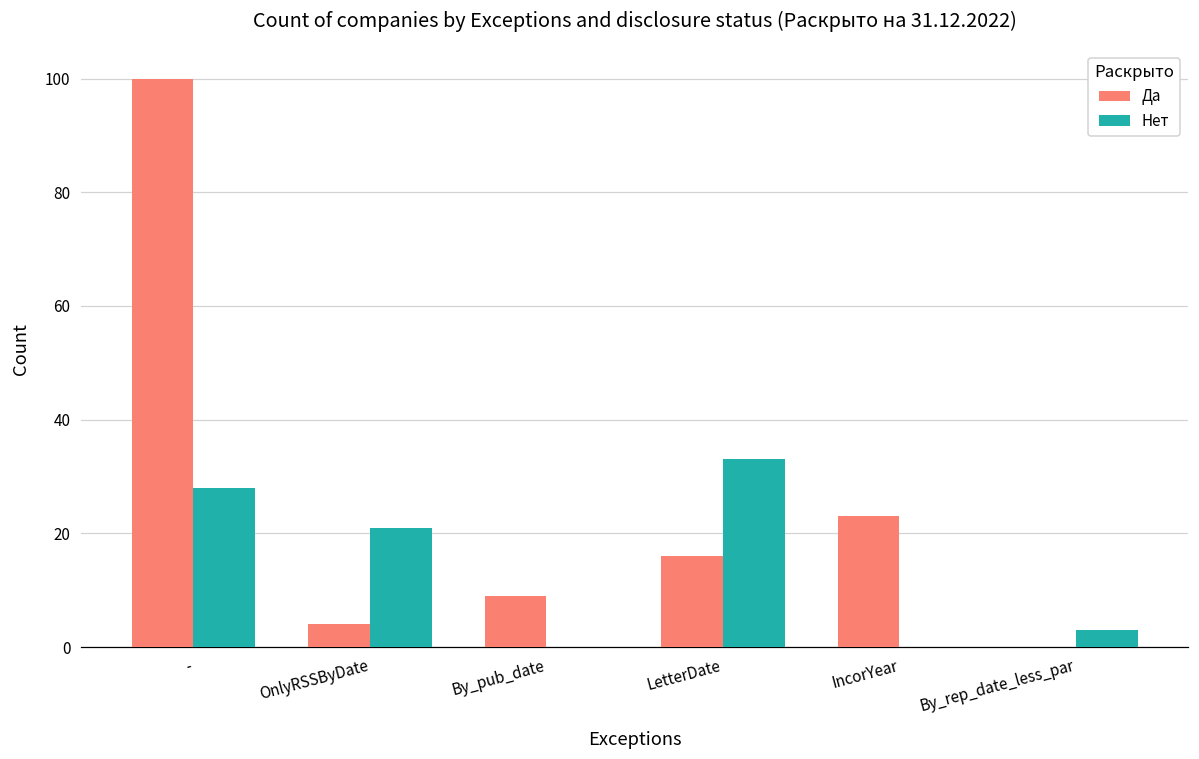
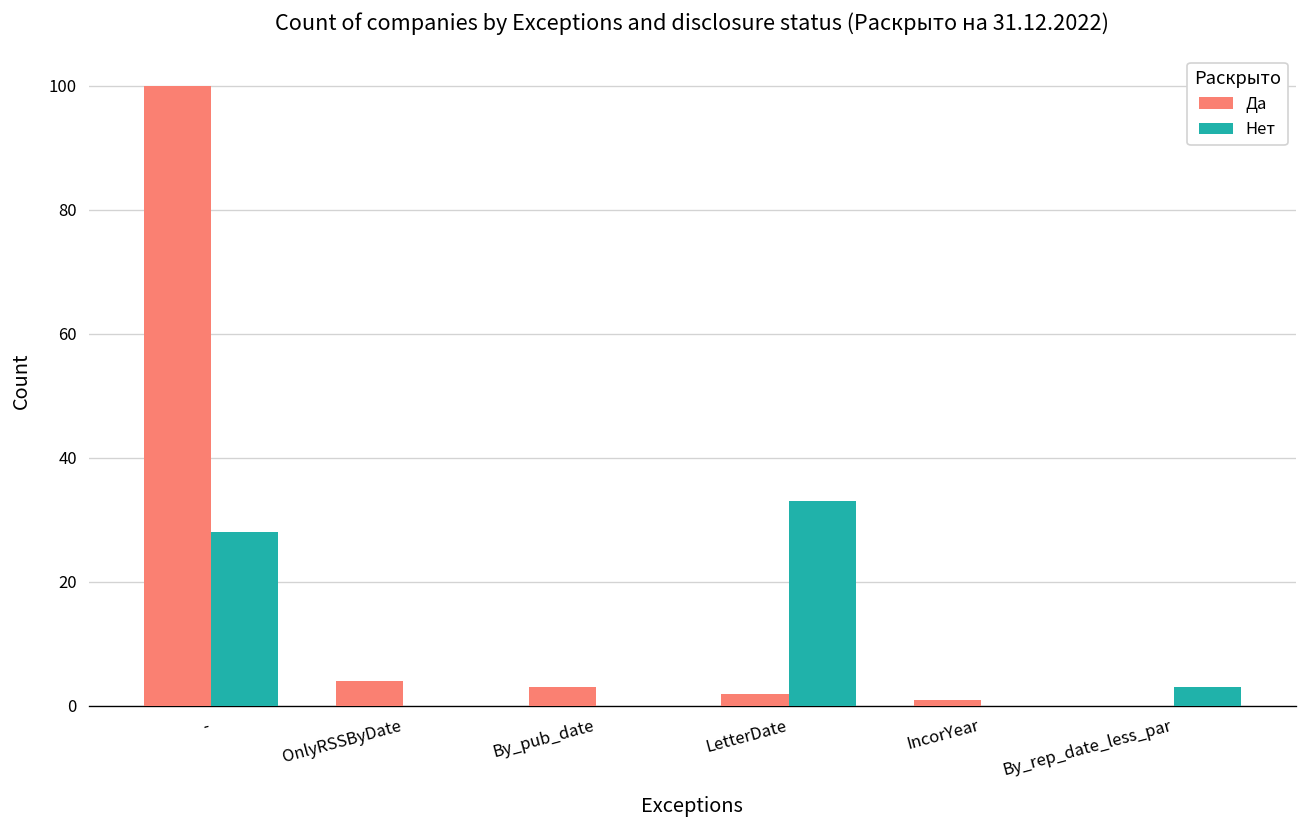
  {
    "Да": {
      "-": 100,
      "OnlyRSSByDate": 4,
-     "By_pub_date": 9,
-     "LetterDate": 16,
-     "IncorYear": 23,
+     "By_pub_date": 3,
+     "LetterDate": 2,
+     "IncorYear": 1,
      "By_rep_date_less_par": 0
    },
    "Нет": {
      "-": 28,
-     "OnlyRSSByDate": 21,
+     "OnlyRSSByDate": 0,
      "By_pub_date": 0,
      "LetterDate": 33,
      "IncorYear": 0,
      "By_rep_date_less_par": 3
    }
  }
